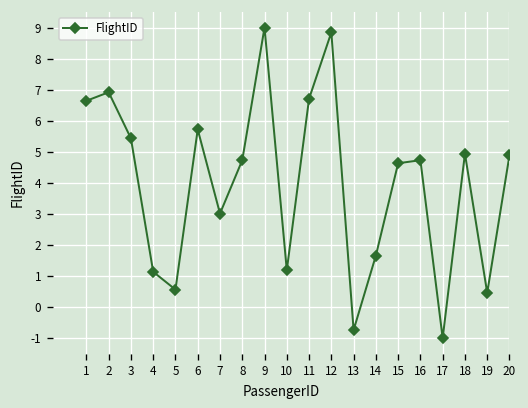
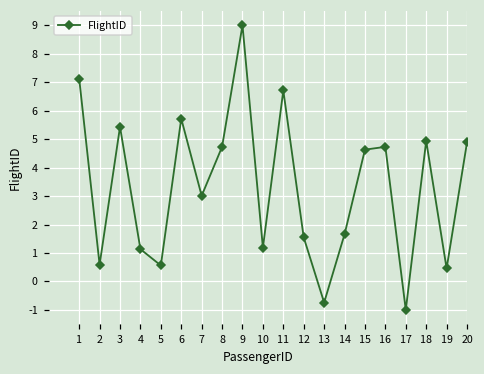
  {
-   "1": 6.6,
-   "2": 6.9,
+   "1": 7.1,
+   "2": 0.6,
    "3": 5.4,
    "4": 1.1,
    "5": 0.6,
    "6": 5.7,
    "7": 3.0,
    "8": 4.7,
    "9": 9.0,
    "10": 1.2,
    "11": 6.7,
-   "12": 8.8,
+   "12": 1.5,
    "13": -0.7,
    "14": 1.7,
    "15": 4.6,
    "16": 4.7,
    "17": -1.0,
    "18": 4.9,
    "19": 0.5,
    "20": 4.9
  }
